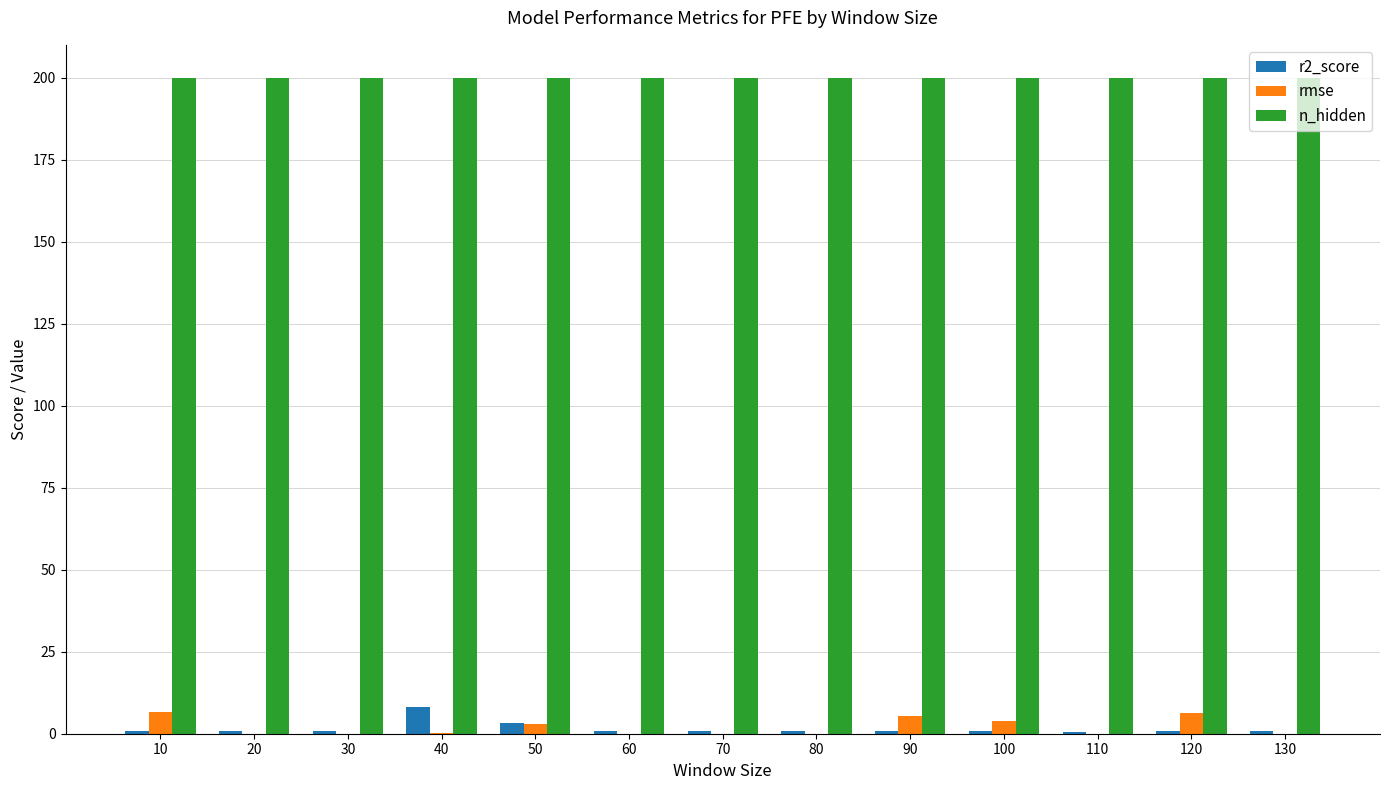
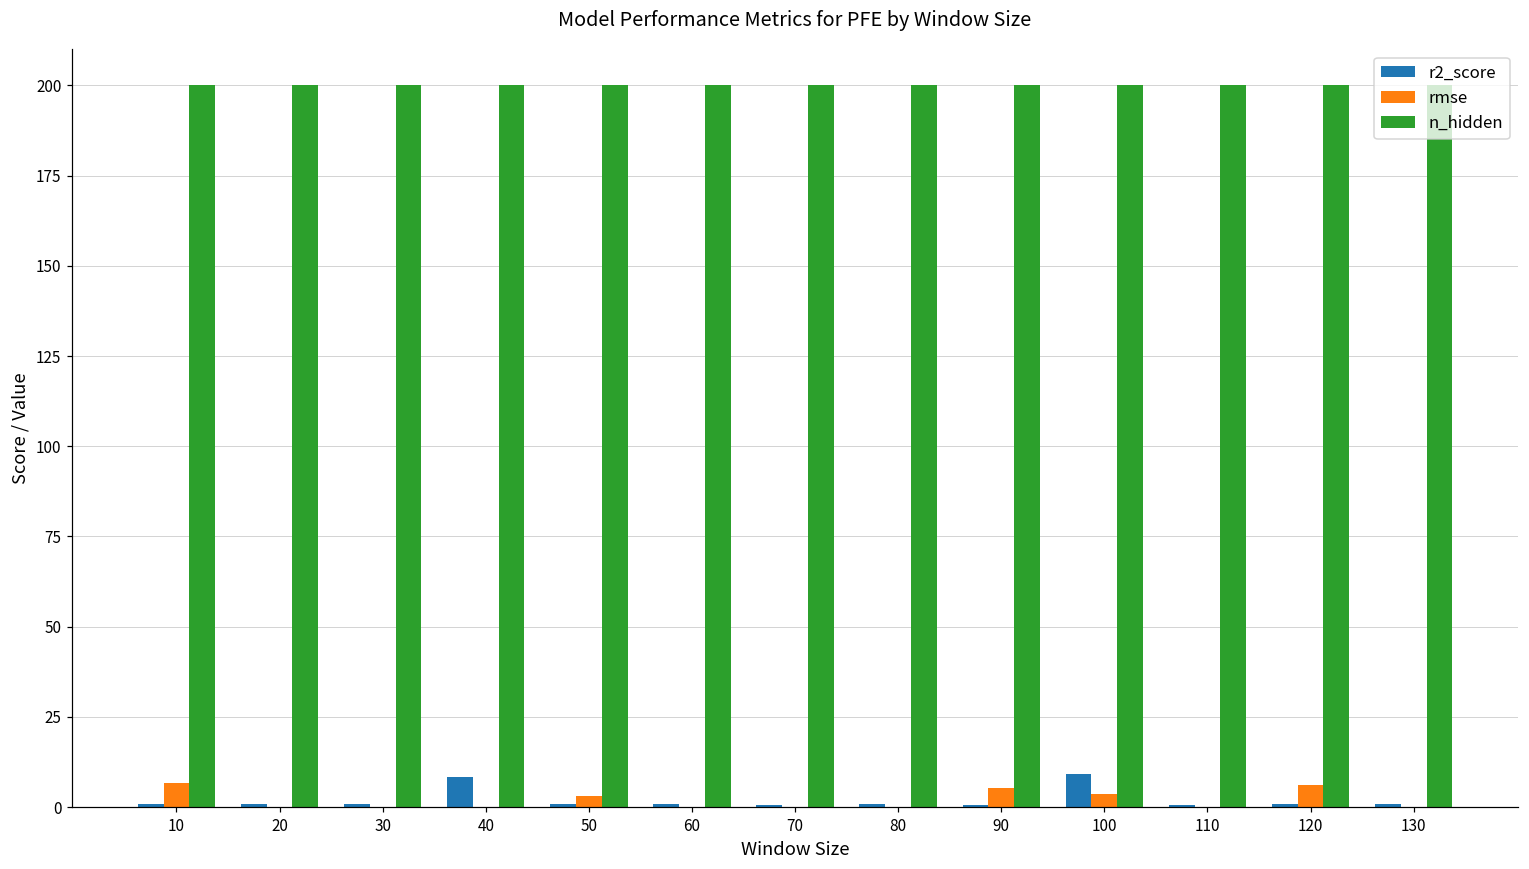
  {
    "r2_score": {
      "10": 1,
      "30": 1,
      "40": 8,
-     "50": 3,
+     "50": 1,
      "60": 1,
-     "100": 1,
+     "100": 9,
      "120": 1,
      "130": 1
    },
    "rmse": {
      "10": 7,
      "50": 3,
      "90": 5,
      "100": 4,
      "120": 6
    },
    "n_hidden": {
      "10": 200,
      "20": 200,
      "30": 200,
      "40": 200,
      "50": 200,
      "60": 200,
      "70": 200,
      "80": 200,
      "90": 200,
      "100": 200,
      "110": 200,
      "120": 200
    }
  }
